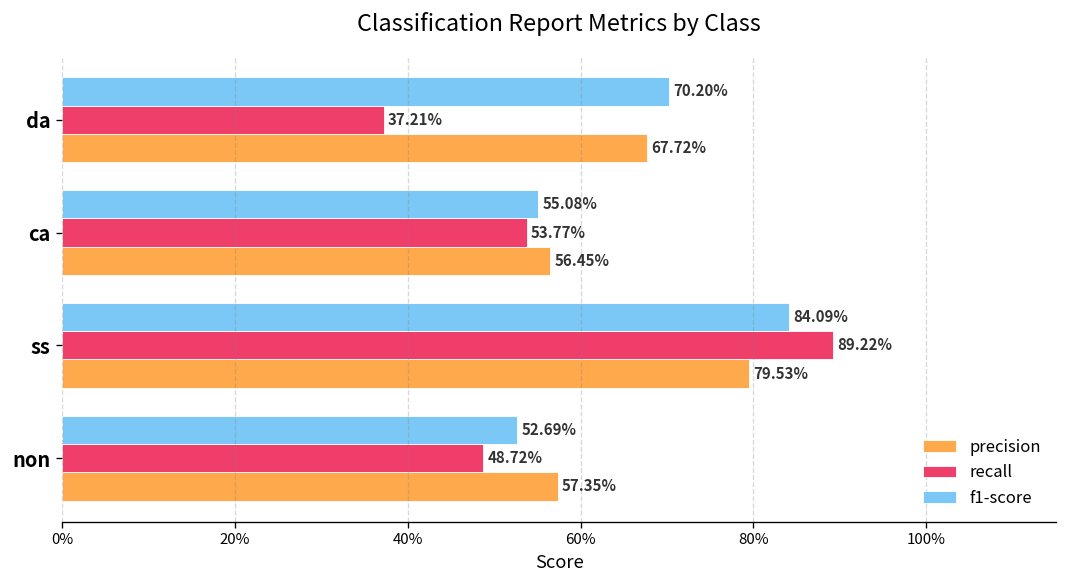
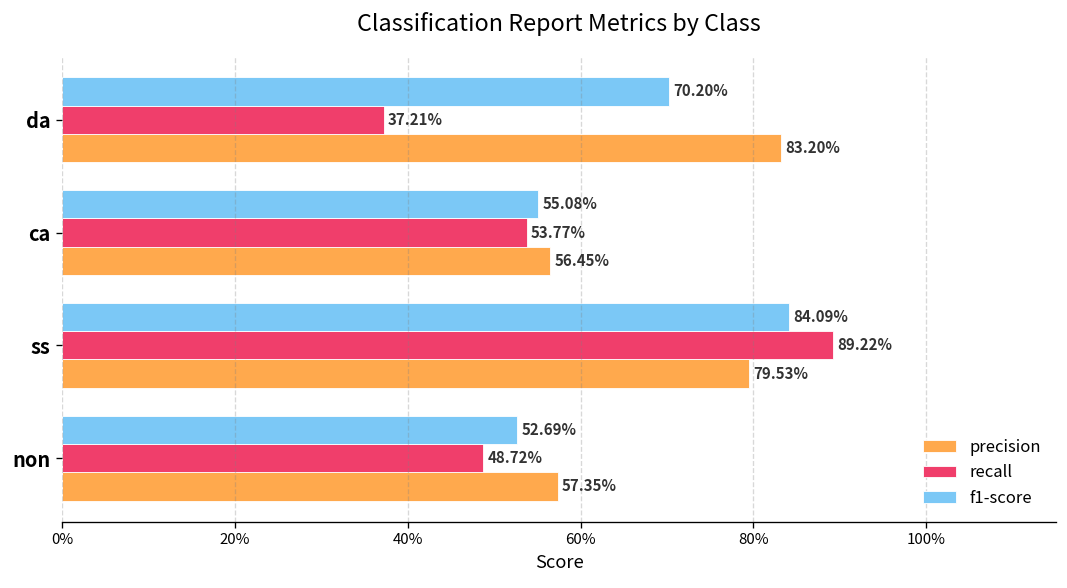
  {
    "precision": {
-     "da": "67.72%",
+     "da": "83.20%",
      "ca": "56.45%",
      "ss": "79.53%",
      "non": "57.35%"
    },
    "recall": {
      "da": "37.21%",
      "ca": "53.77%",
      "ss": "89.22%",
      "non": "48.72%"
    },
    "f1-score": {
      "da": "70.20%",
      "ca": "55.08%",
      "ss": "84.09%",
      "non": "52.69%"
    }
  }
